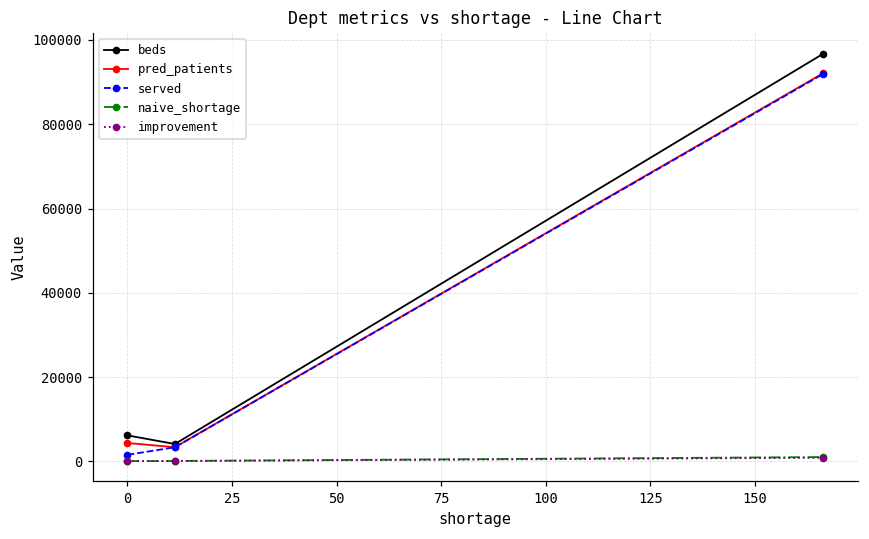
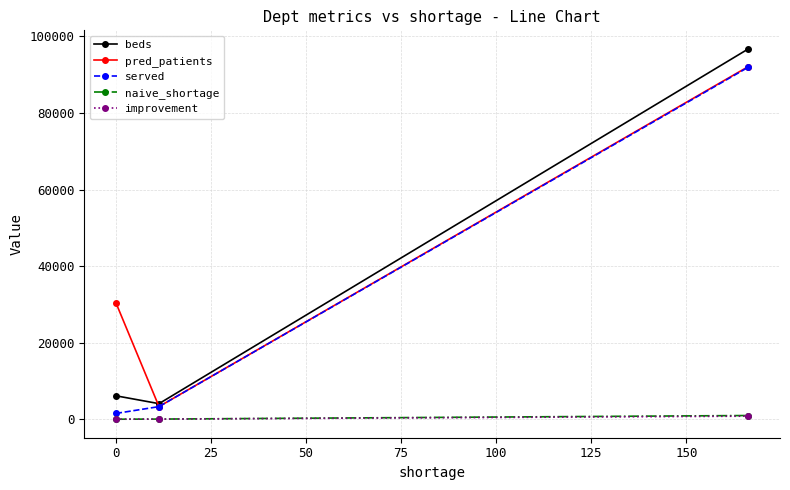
  {
    "beds": {
      "0": 6000
    },
    "pred_patients": {
-     "0": 4000
+     "0": 30000
    },
    "served": {
      "0": 2000
    },
    "improvement": {
      "0": 0
    }
  }
